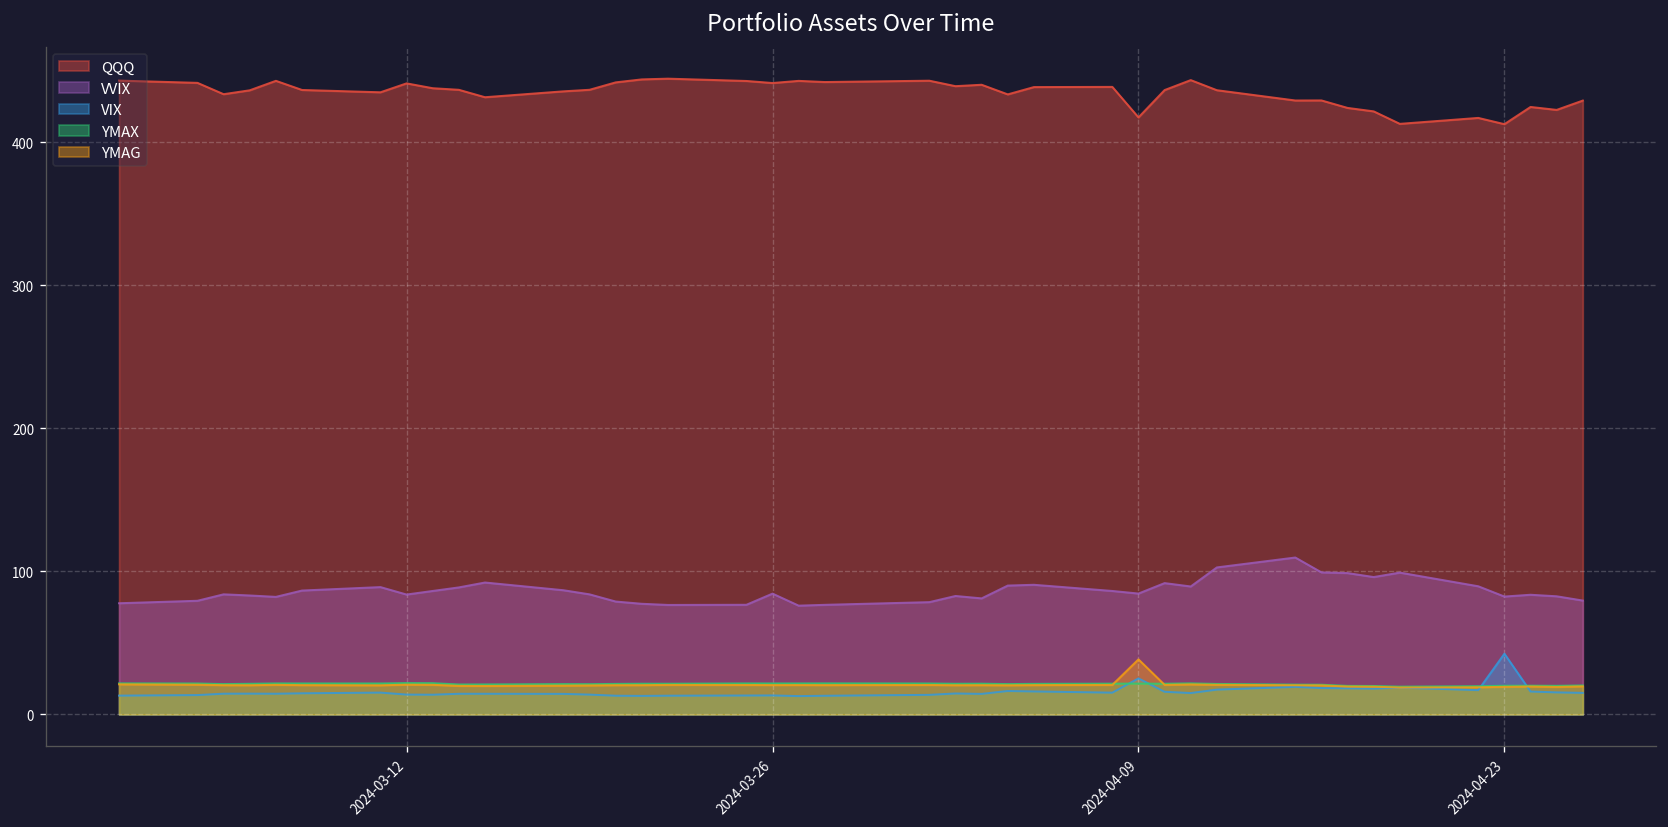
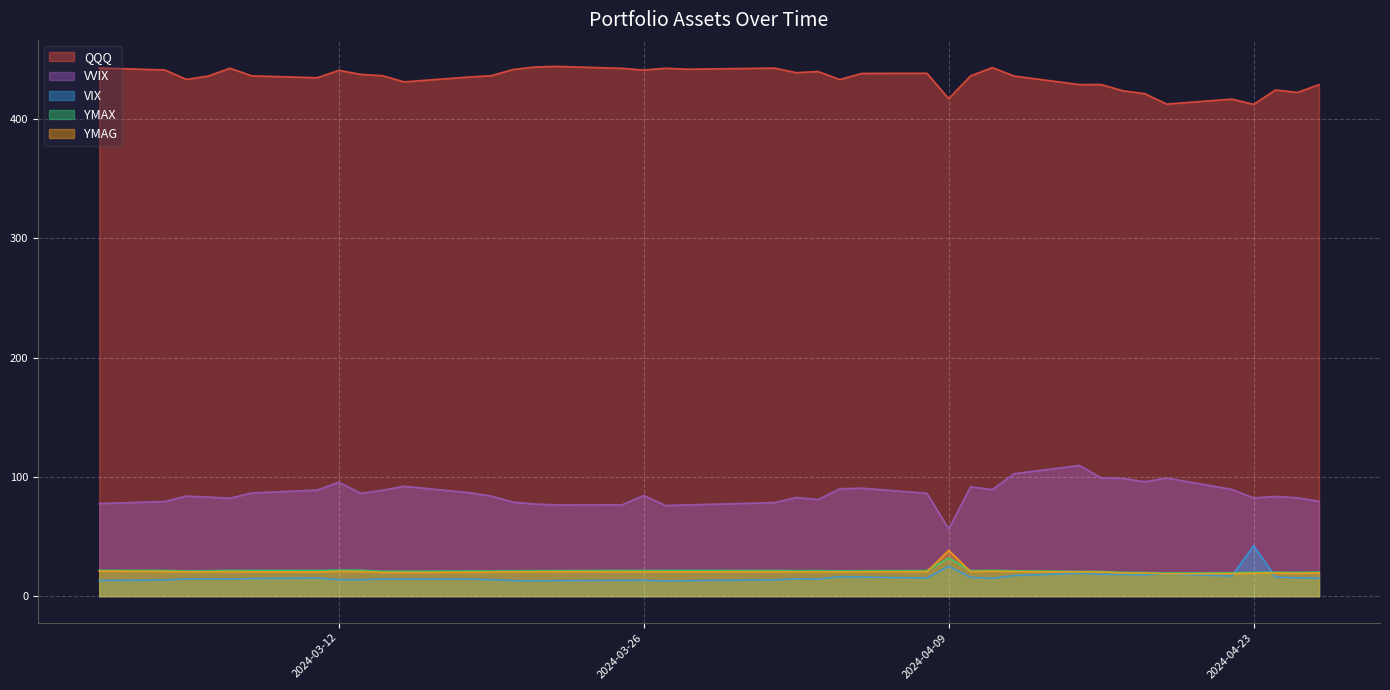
  {
    "QQQ": {
      "2024-03-12": 441,
      "2024-03-26": 441,
      "2024-04-09": 417,
      "2024-04-23": 413
    },
    "VVIX": {
-     "2024-03-12": 84,
+     "2024-03-12": 96,
      "2024-03-26": 84,
-     "2024-04-09": 84,
+     "2024-04-09": 56,
      "2024-04-23": 82
    },
    "VIX": {
      "2024-03-12": 14,
      "2024-03-26": 13,
      "2024-04-09": 25,
      "2024-04-23": 42
    },
    "YMAX": {
-     "2024-04-09": 22
+     "2024-04-09": 32
    },
    "YMAG": {
      "2024-04-09": 38
    }
  }
